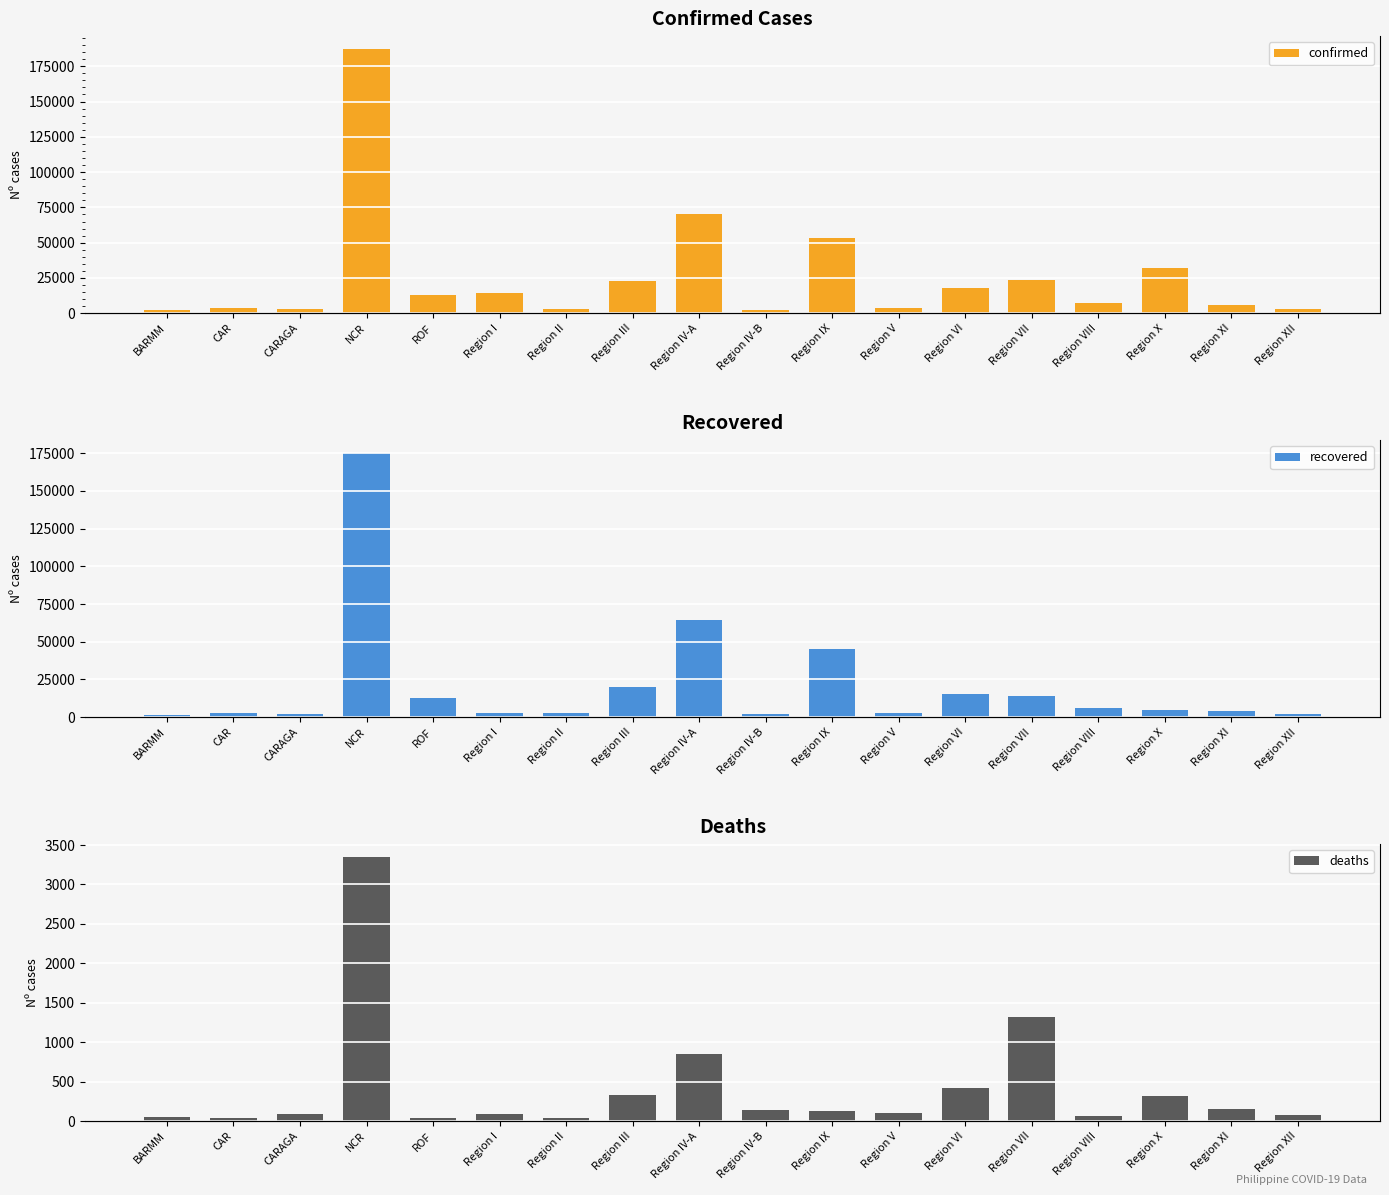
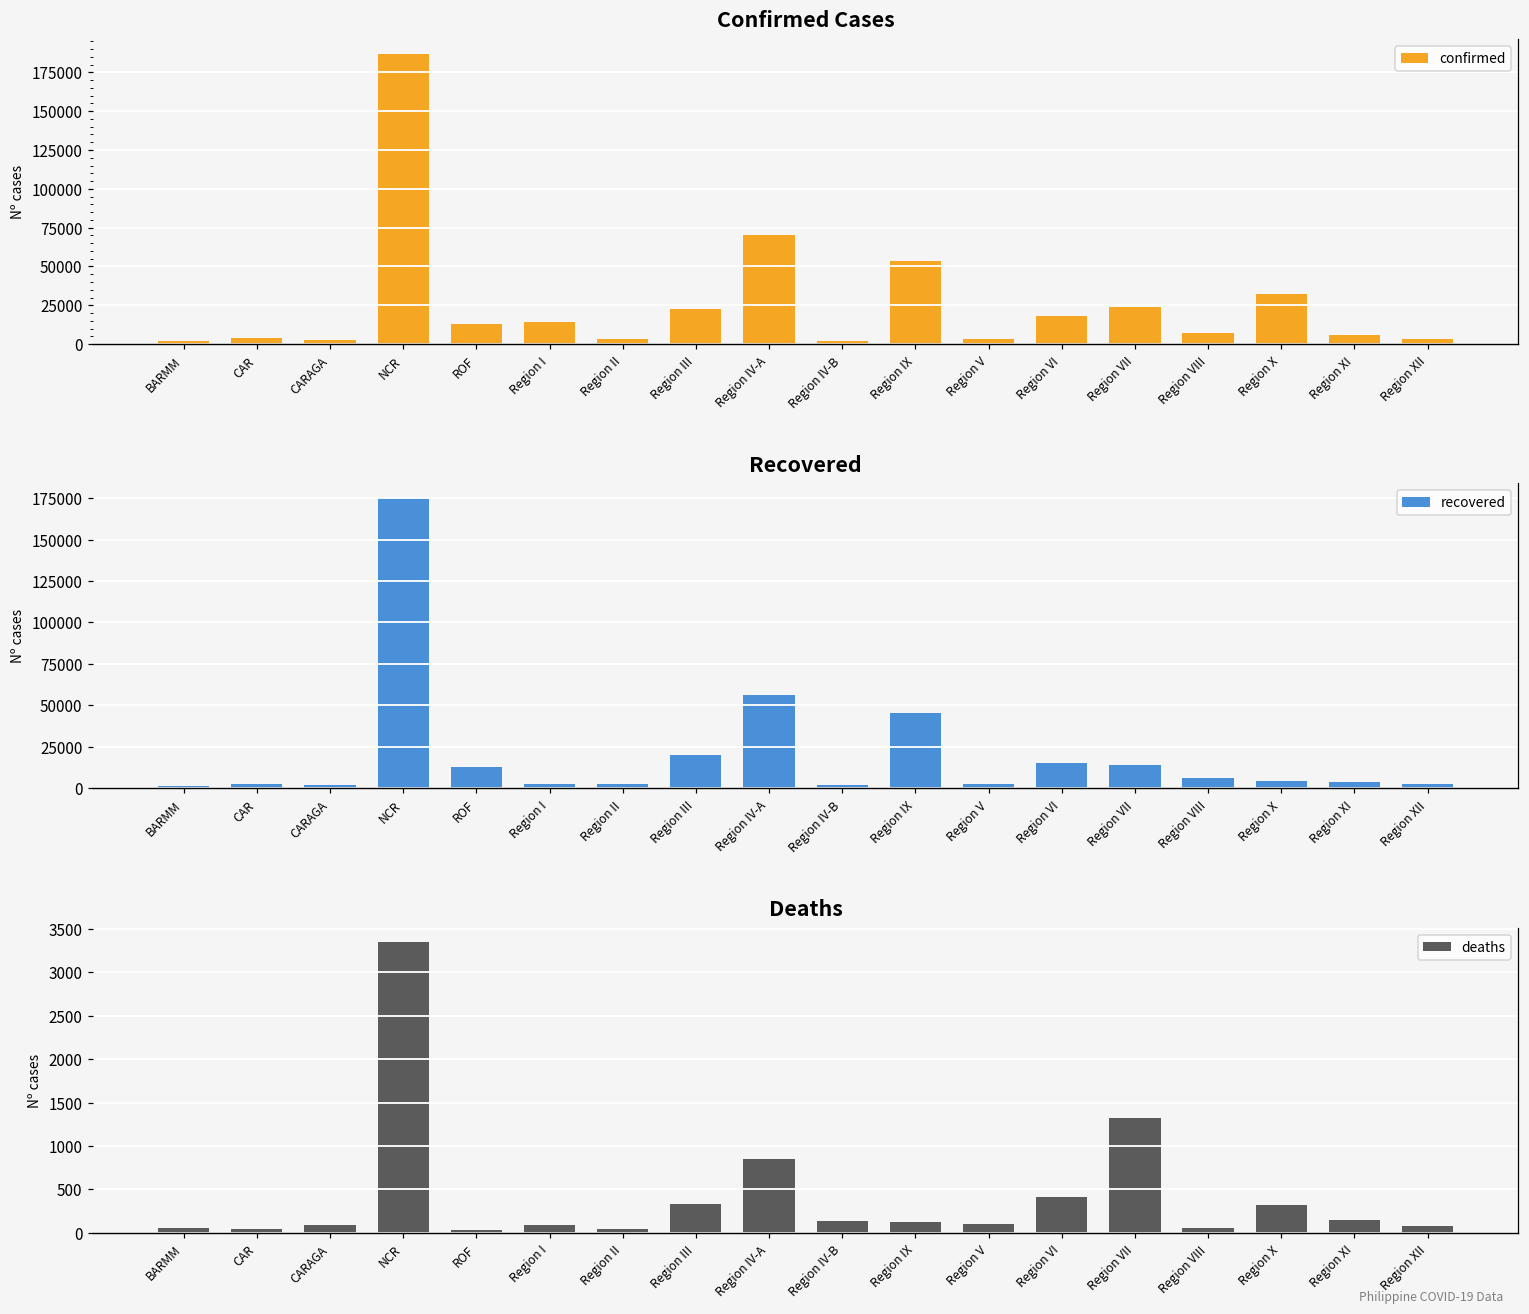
  {
    "Confirmed Cases": {
      "BARMM": 2000,
      "CAR": 4000,
      "CARAGA": 3000,
      "NCR": 187000,
      "ROF": 13000,
      "Region I": 15000,
      "Region II": 3000,
      "Region III": 23000,
      "Region IV-A": 71000,
      "Region IV-B": 2000,
      "Region IX": 54000,
      "Region V": 3000,
      "Region VI": 18000,
      "Region VII": 24000,
      "Region VIII": 7000,
      "Region X": 32000,
      "Region XI": 6000,
      "Region XII": 3000
    },
    "Recovered": {
      "BARMM": 2000,
      "CAR": 3000,
      "CARAGA": 2000,
      "NCR": 175000,
      "ROF": 13000,
      "Region I": 3000,
      "Region II": 3000,
      "Region III": 20000,
-     "Region IV-A": 64000,
+     "Region IV-A": 56000,
      "Region IV-B": 2000,
      "Region IX": 45000,
      "Region V": 3000,
      "Region VI": 15000,
      "Region VII": 14000,
      "Region VIII": 6000,
      "Region X": 4000,
      "Region XI": 4000,
      "Region XII": 2000
    },
    "Deaths": {
      "BARMM": 100,
      "CAR": 0,
      "CARAGA": 100,
      "NCR": 3300,
      "ROF": 0,
      "Region I": 100,
      "Region II": 0,
      "Region III": 300,
      "Region IV-A": 800,
      "Region IV-B": 100,
      "Region IX": 100,
      "Region V": 100,
      "Region VI": 400,
      "Region VII": 1300,
      "Region VIII": 100,
      "Region X": 300,
      "Region XI": 100,
      "Region XII": 100
    }
  }
